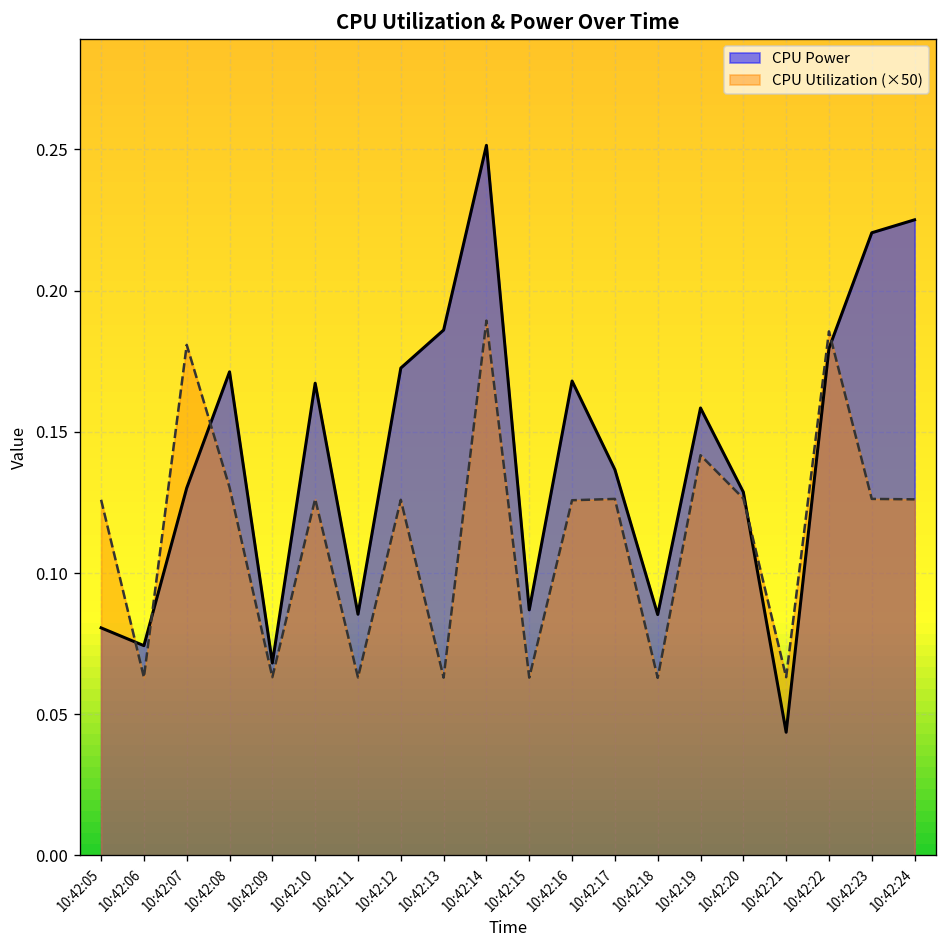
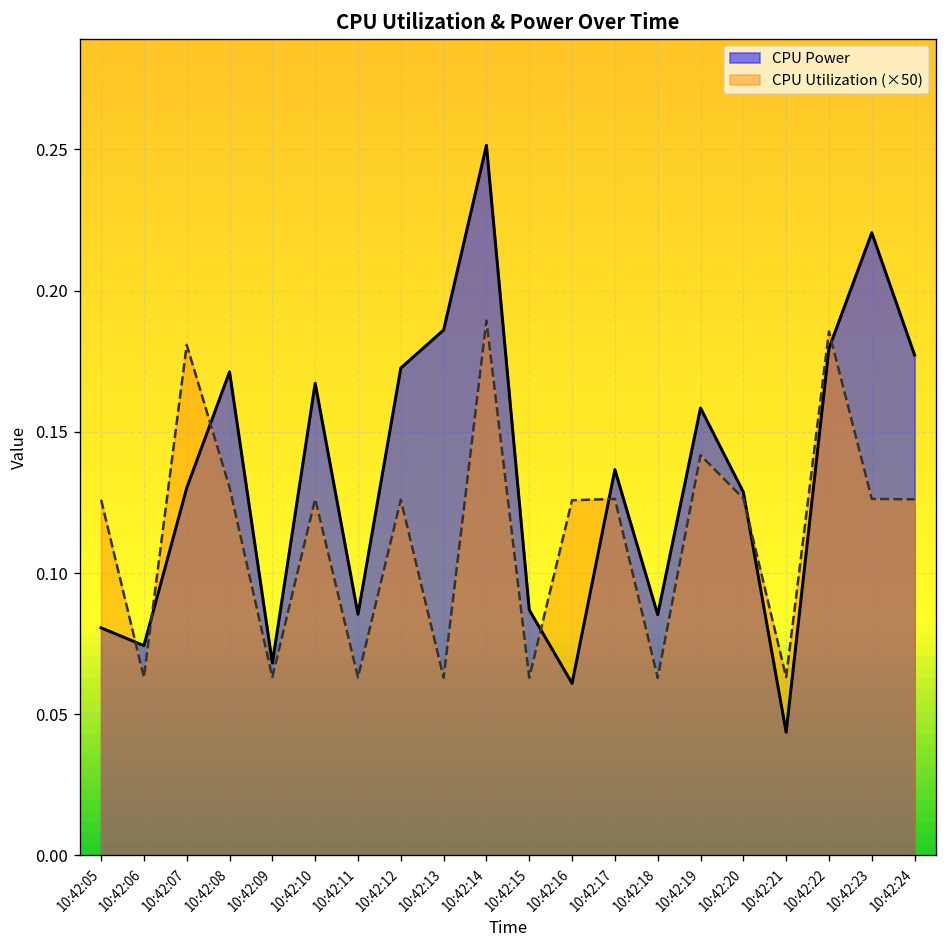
  {
    "CPU Power": {
      "10:42:05": 0.081,
      "10:42:06": 0.074,
      "10:42:07": 0.130,
      "10:42:08": 0.171,
      "10:42:09": 0.068,
      "10:42:10": 0.167,
      "10:42:11": 0.085,
      "10:42:12": 0.173,
      "10:42:13": 0.186,
      "10:42:14": 0.251,
      "10:42:15": 0.087,
-     "10:42:16": 0.168,
+     "10:42:16": 0.061,
      "10:42:17": 0.137,
      "10:42:18": 0.085,
      "10:42:19": 0.158,
      "10:42:20": 0.129,
      "10:42:21": 0.044,
      "10:42:22": 0.180,
      "10:42:23": 0.221,
-     "10:42:24": 0.225
+     "10:42:24": 0.177
    },
    "CPU Utilization (×50)": {
      "10:42:05": 0.126,
      "10:42:06": 0.063,
      "10:42:07": 0.181,
      "10:42:08": 0.130,
      "10:42:09": 0.063,
      "10:42:10": 0.126,
      "10:42:11": 0.063,
      "10:42:12": 0.126,
      "10:42:13": 0.063,
      "10:42:14": 0.189,
      "10:42:15": 0.063,
      "10:42:16": 0.126,
      "10:42:17": 0.126,
      "10:42:18": 0.063,
      "10:42:19": 0.142,
      "10:42:20": 0.126,
      "10:42:21": 0.063,
      "10:42:22": 0.186,
      "10:42:23": 0.126,
      "10:42:24": 0.126
    }
  }
